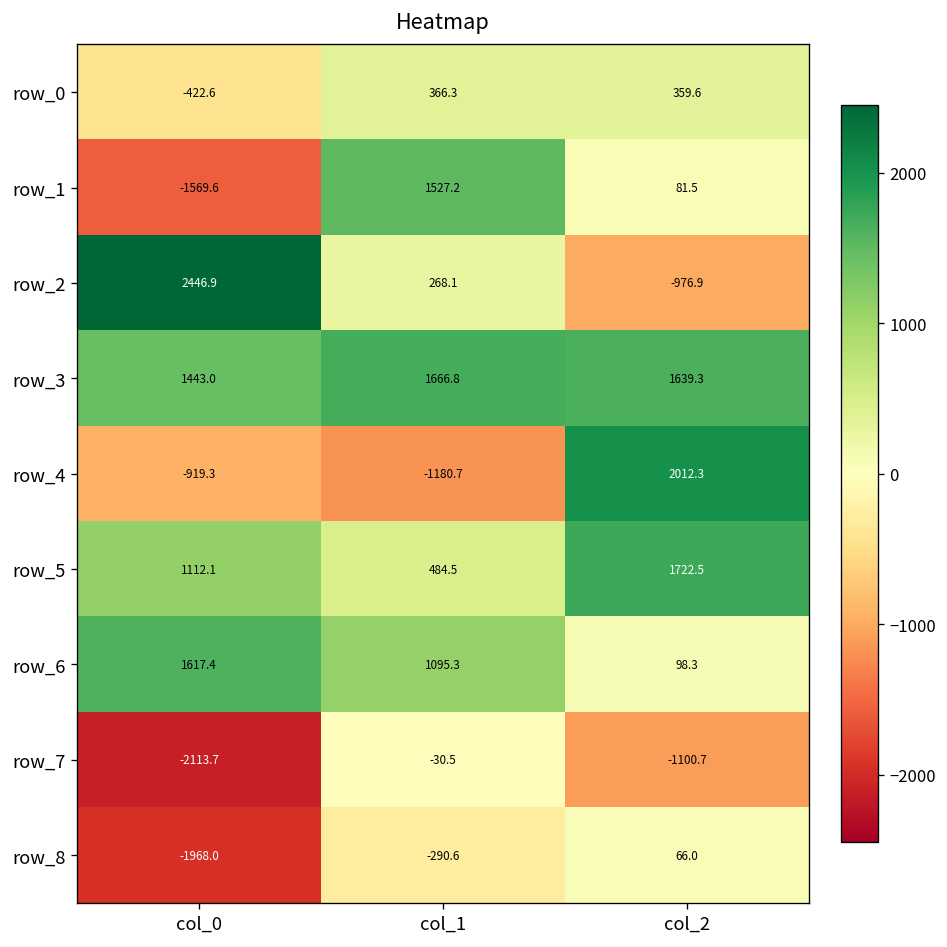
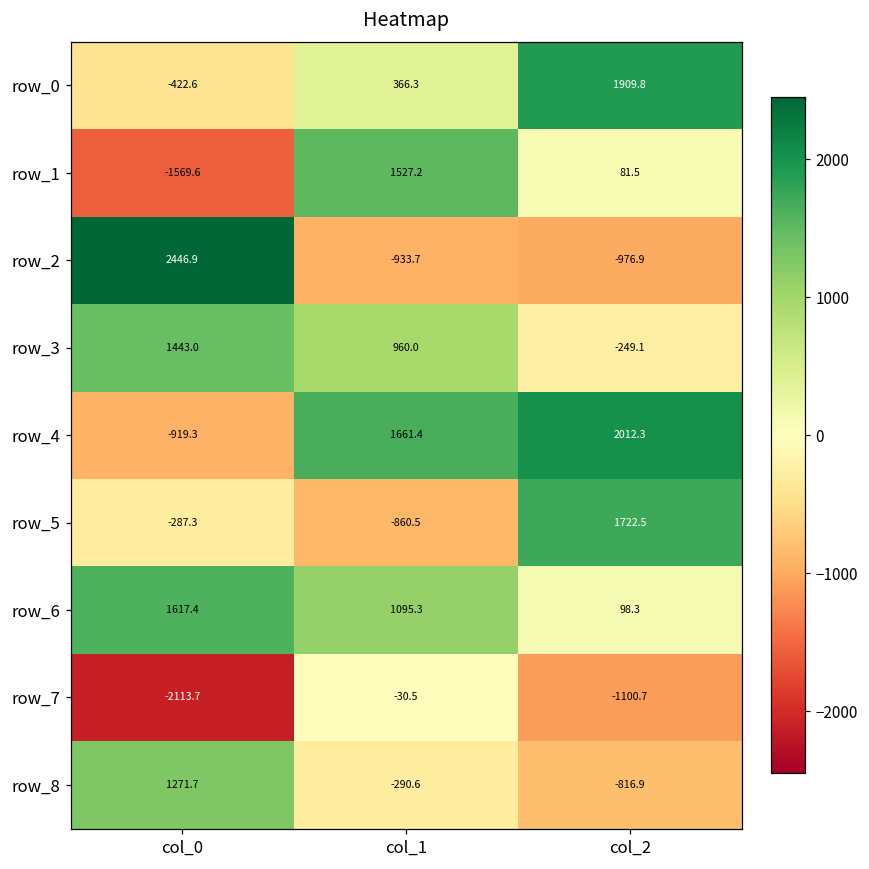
  {
    "row_0": {
      "col_0": -422.6,
      "col_1": 366.3,
-     "col_2": 359.6
+     "col_2": 1909.8
    },
    "row_1": {
      "col_0": -1569.6,
      "col_1": 1527.2,
      "col_2": 81.5
    },
    "row_2": {
      "col_0": 2446.9,
-     "col_1": 268.1,
+     "col_1": -933.7,
      "col_2": -976.9
    },
    "row_3": {
      "col_0": 1443.0,
-     "col_1": 1666.8,
-     "col_2": 1639.3
+     "col_1": 960.0,
+     "col_2": -249.1
    },
    "row_4": {
      "col_0": -919.3,
-     "col_1": -1180.7,
+     "col_1": 1661.4,
      "col_2": 2012.3
    },
    "row_5": {
-     "col_0": 1112.1,
-     "col_1": 484.5,
+     "col_0": -287.3,
+     "col_1": -860.5,
      "col_2": 1722.5
    },
    "row_6": {
      "col_0": 1617.4,
      "col_1": 1095.3,
      "col_2": 98.3
    },
    "row_7": {
      "col_0": -2113.7,
      "col_1": -30.5,
      "col_2": -1100.7
    },
    "row_8": {
-     "col_0": -1968.0,
+     "col_0": 1271.7,
      "col_1": -290.6,
-     "col_2": 66.0
+     "col_2": -816.9
    }
  }
